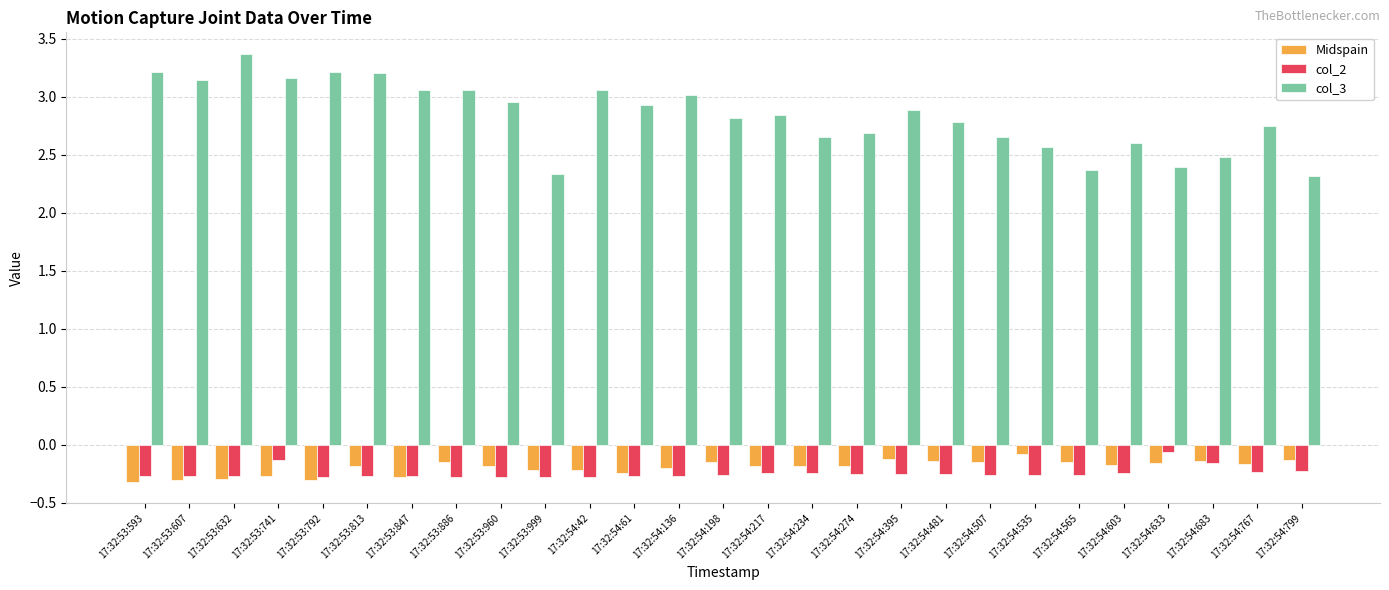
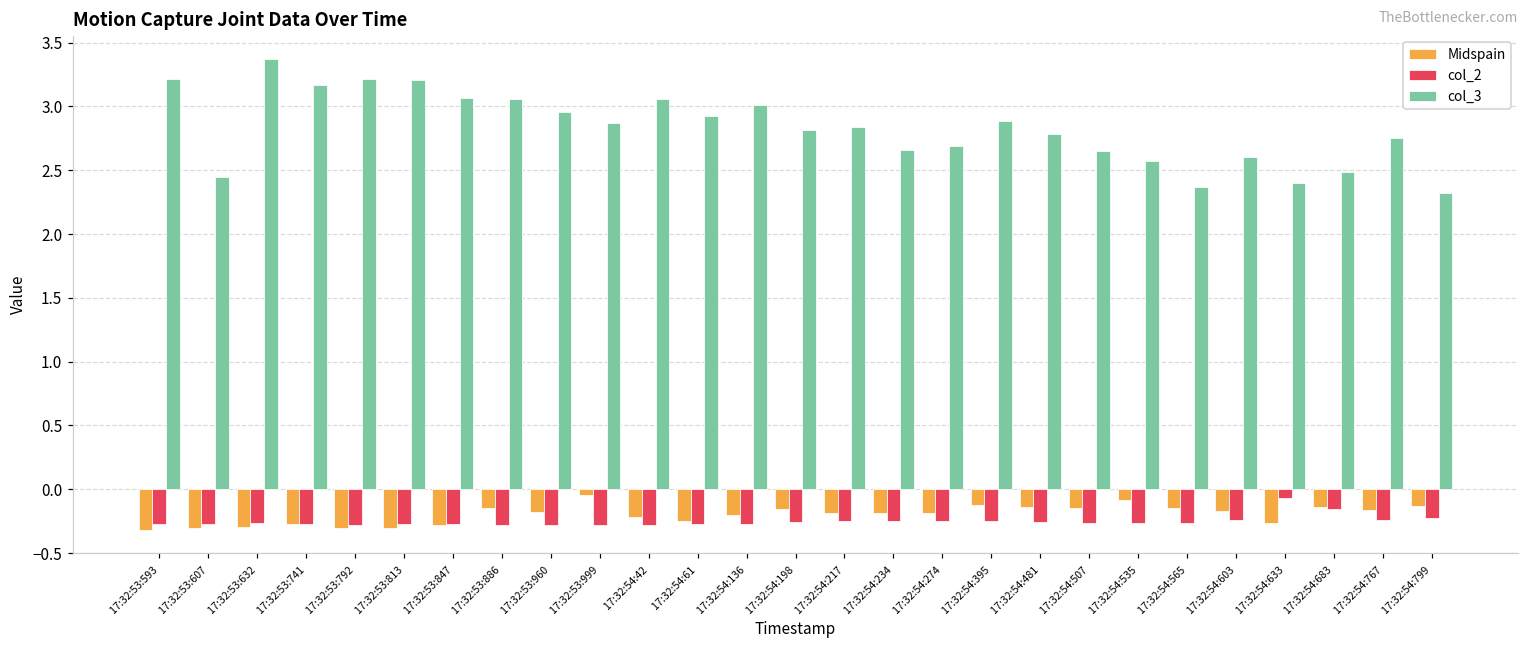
  {
    "Midspain": {
      "17:32:53:593": -0.32,
      "17:32:53:607": -0.31,
      "17:32:53:632": -0.30,
      "17:32:53:741": -0.27,
      "17:32:53:792": -0.31,
-     "17:32:53:813": -0.18,
+     "17:32:53:813": -0.31,
      "17:32:53:847": -0.28,
      "17:32:53:886": -0.15,
      "17:32:53:960": -0.18,
-     "17:32:53:999": -0.22,
+     "17:32:53:999": -0.05,
      "17:32:54:42": -0.22,
      "17:32:54:61": -0.25,
      "17:32:54:136": -0.20,
      "17:32:54:198": -0.15,
      "17:32:54:217": -0.19,
      "17:32:54:234": -0.18,
      "17:32:54:274": -0.19,
      "17:32:54:395": -0.13,
      "17:32:54:481": -0.14,
      "17:32:54:507": -0.15,
      "17:32:54:535": -0.08,
      "17:32:54:565": -0.15,
      "17:32:54:603": -0.17,
-     "17:32:54:633": -0.15,
+     "17:32:54:633": -0.26,
      "17:32:54:683": -0.14,
      "17:32:54:767": -0.17,
      "17:32:54:799": -0.13
    },
    "col_2": {
      "17:32:53:593": -0.27,
      "17:32:53:607": -0.27,
      "17:32:53:632": -0.27,
-     "17:32:53:741": -0.13,
+     "17:32:53:741": -0.28,
      "17:32:53:792": -0.28,
      "17:32:53:813": -0.27,
      "17:32:53:847": -0.27,
      "17:32:53:886": -0.28,
      "17:32:53:960": -0.28,
      "17:32:53:999": -0.28,
      "17:32:54:42": -0.28,
      "17:32:54:61": -0.27,
      "17:32:54:136": -0.27,
      "17:32:54:198": -0.26,
      "17:32:54:217": -0.25,
      "17:32:54:234": -0.25,
      "17:32:54:274": -0.25,
      "17:32:54:395": -0.25,
      "17:32:54:481": -0.25,
      "17:32:54:507": -0.26,
      "17:32:54:535": -0.26,
      "17:32:54:565": -0.27,
      "17:32:54:603": -0.24,
      "17:32:54:633": -0.07,
      "17:32:54:683": -0.16,
      "17:32:54:767": -0.24,
      "17:32:54:799": -0.22
    },
    "col_3": {
      "17:32:53:593": 3.22,
-     "17:32:53:607": 3.14,
+     "17:32:53:607": 2.45,
      "17:32:53:632": 3.37,
      "17:32:53:741": 3.16,
      "17:32:53:792": 3.22,
      "17:32:53:813": 3.21,
      "17:32:53:847": 3.06,
      "17:32:53:886": 3.06,
      "17:32:53:960": 2.95,
-     "17:32:53:999": 2.34,
+     "17:32:53:999": 2.87,
      "17:32:54:42": 3.06,
      "17:32:54:61": 2.93,
      "17:32:54:136": 3.01,
      "17:32:54:198": 2.82,
      "17:32:54:217": 2.84,
      "17:32:54:234": 2.66,
      "17:32:54:274": 2.69,
      "17:32:54:395": 2.88,
      "17:32:54:481": 2.78,
      "17:32:54:507": 2.65,
      "17:32:54:535": 2.57,
      "17:32:54:565": 2.37,
      "17:32:54:603": 2.60,
      "17:32:54:633": 2.40,
      "17:32:54:683": 2.48,
      "17:32:54:767": 2.75,
      "17:32:54:799": 2.32
    }
  }
